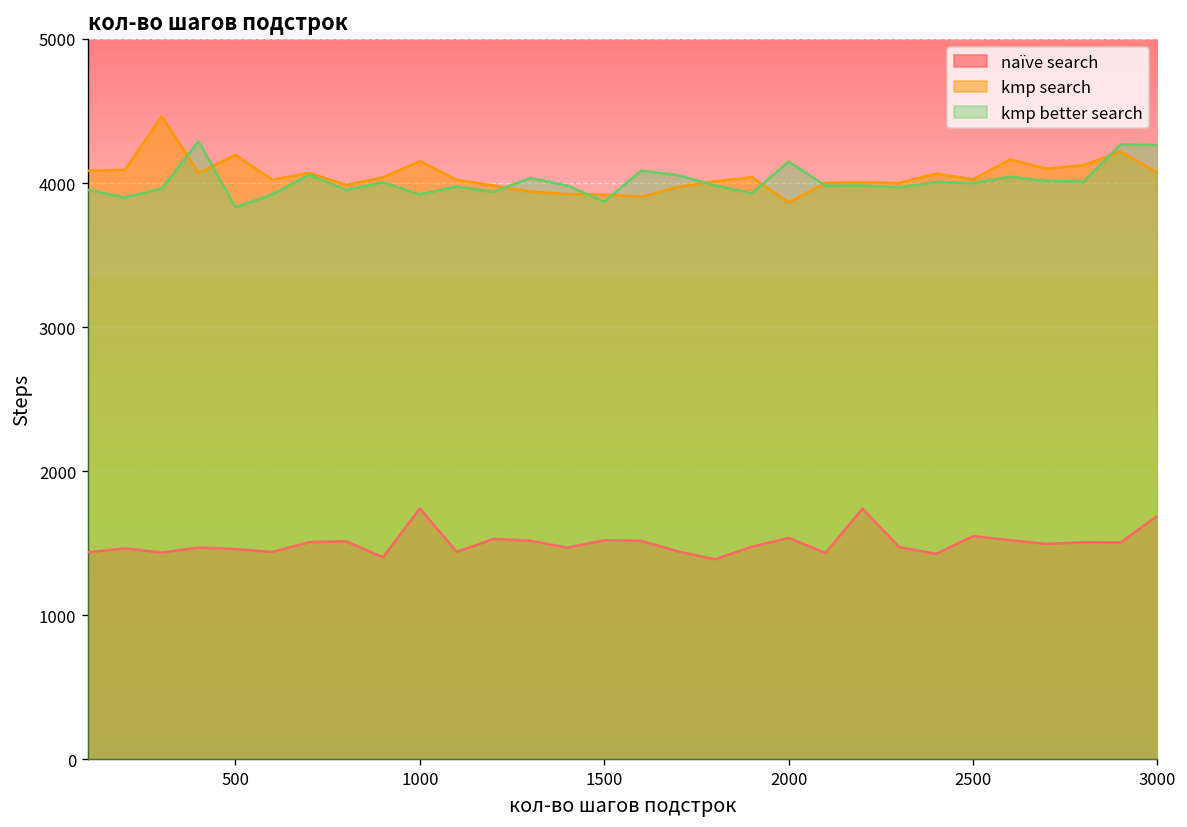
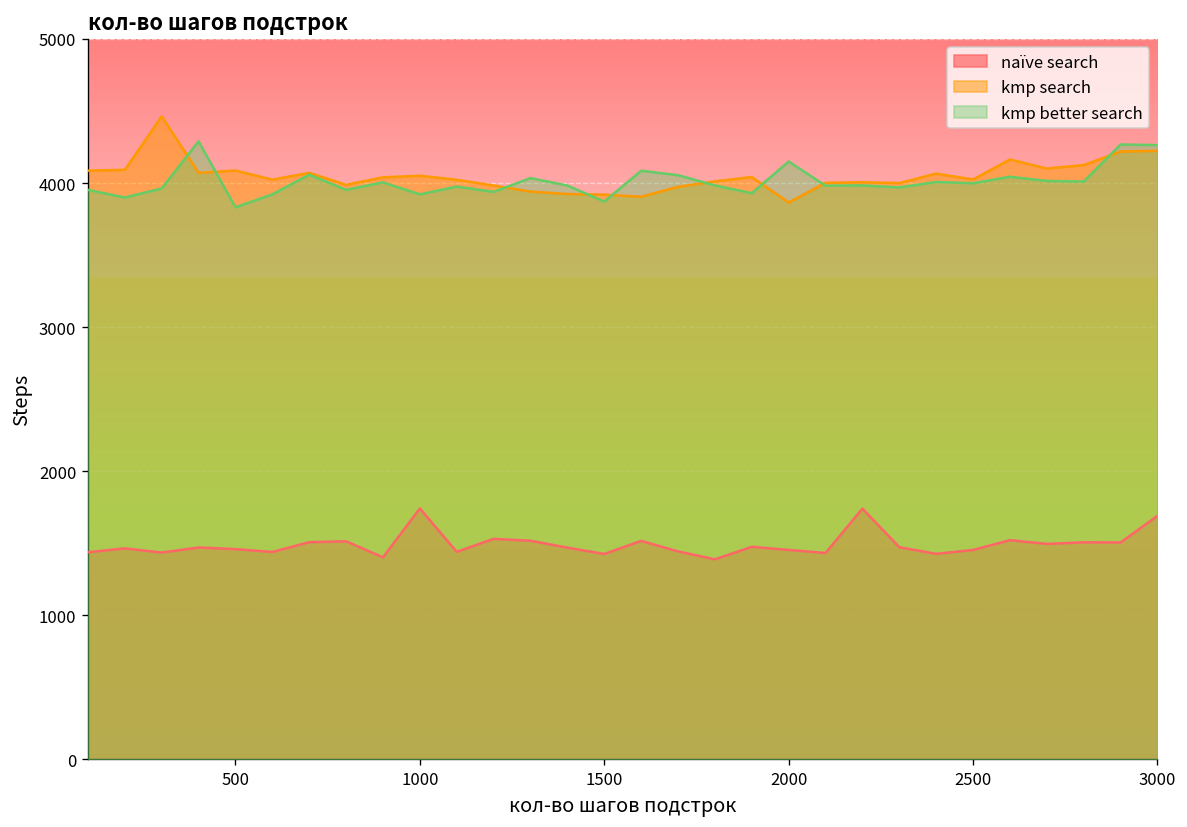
  {
    "naïve search": {
      "500": 1460,
      "1000": 1740,
-     "1500": 1520,
-     "2000": 1540,
-     "2500": 1550,
+     "1500": 1430,
+     "2000": 1450,
+     "2500": 1450,
      "3000": 1690
    },
    "kmp search": {
-     "500": 4200,
-     "1000": 4150,
+     "500": 4090,
+     "1000": 4050,
      "1500": 3920,
      "2000": 3870,
      "2500": 4030,
-     "3000": 4070
+     "3000": 4220
    },
    "kmp better search": {
      "500": 3830,
      "1000": 3920,
      "1500": 3870,
      "2000": 4150,
      "2500": 4000,
      "3000": 4260
    }
  }
